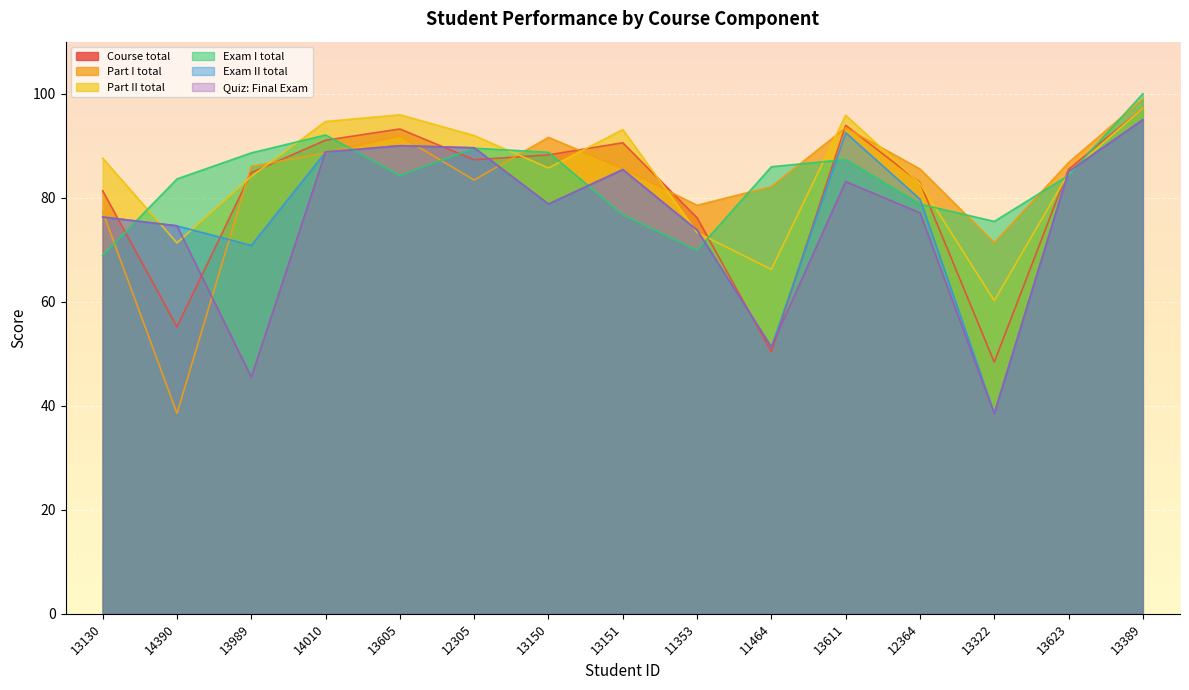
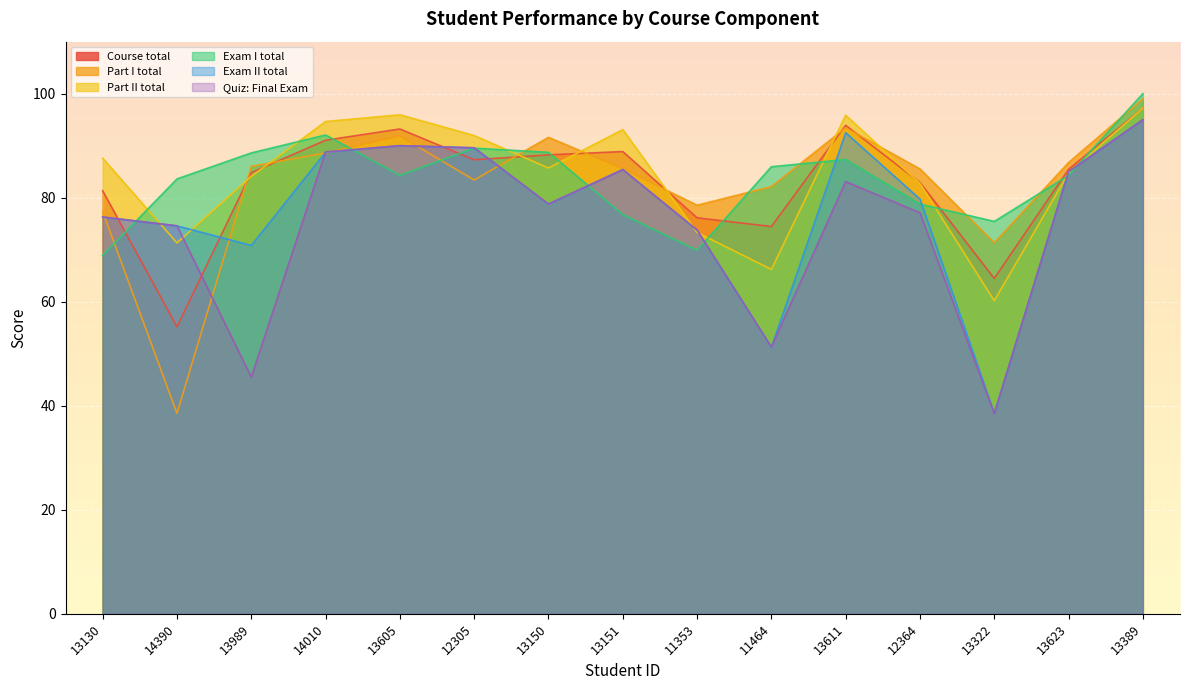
  {
    "Course total": {
      "13130": 81,
      "14390": 55,
      "13989": 85,
      "14010": 91,
      "13605": 93,
      "12305": 87,
      "13150": 88,
-     "13151": 91,
+     "13151": 89,
      "11353": 76,
-     "11464": 50,
-     "13322": 48
+     "11464": 74,
+     "13322": 64
    },
    "Exam I total": {
      "13130": 69,
      "14390": 84,
      "13989": 89,
      "14010": 92,
      "13605": 84,
      "13150": 89,
      "13151": 77,
      "11353": 70,
      "11464": 86,
      "13611": 87,
      "12364": 79,
      "13322": 75,
      "13389": 100
    },
    "Exam II total": {
      "13989": 71,
      "13611": 93,
      "12364": 80
    },
    "Quiz: Final Exam": {
      "13989": 46,
      "13611": 83,
      "12364": 77
    }
  }
